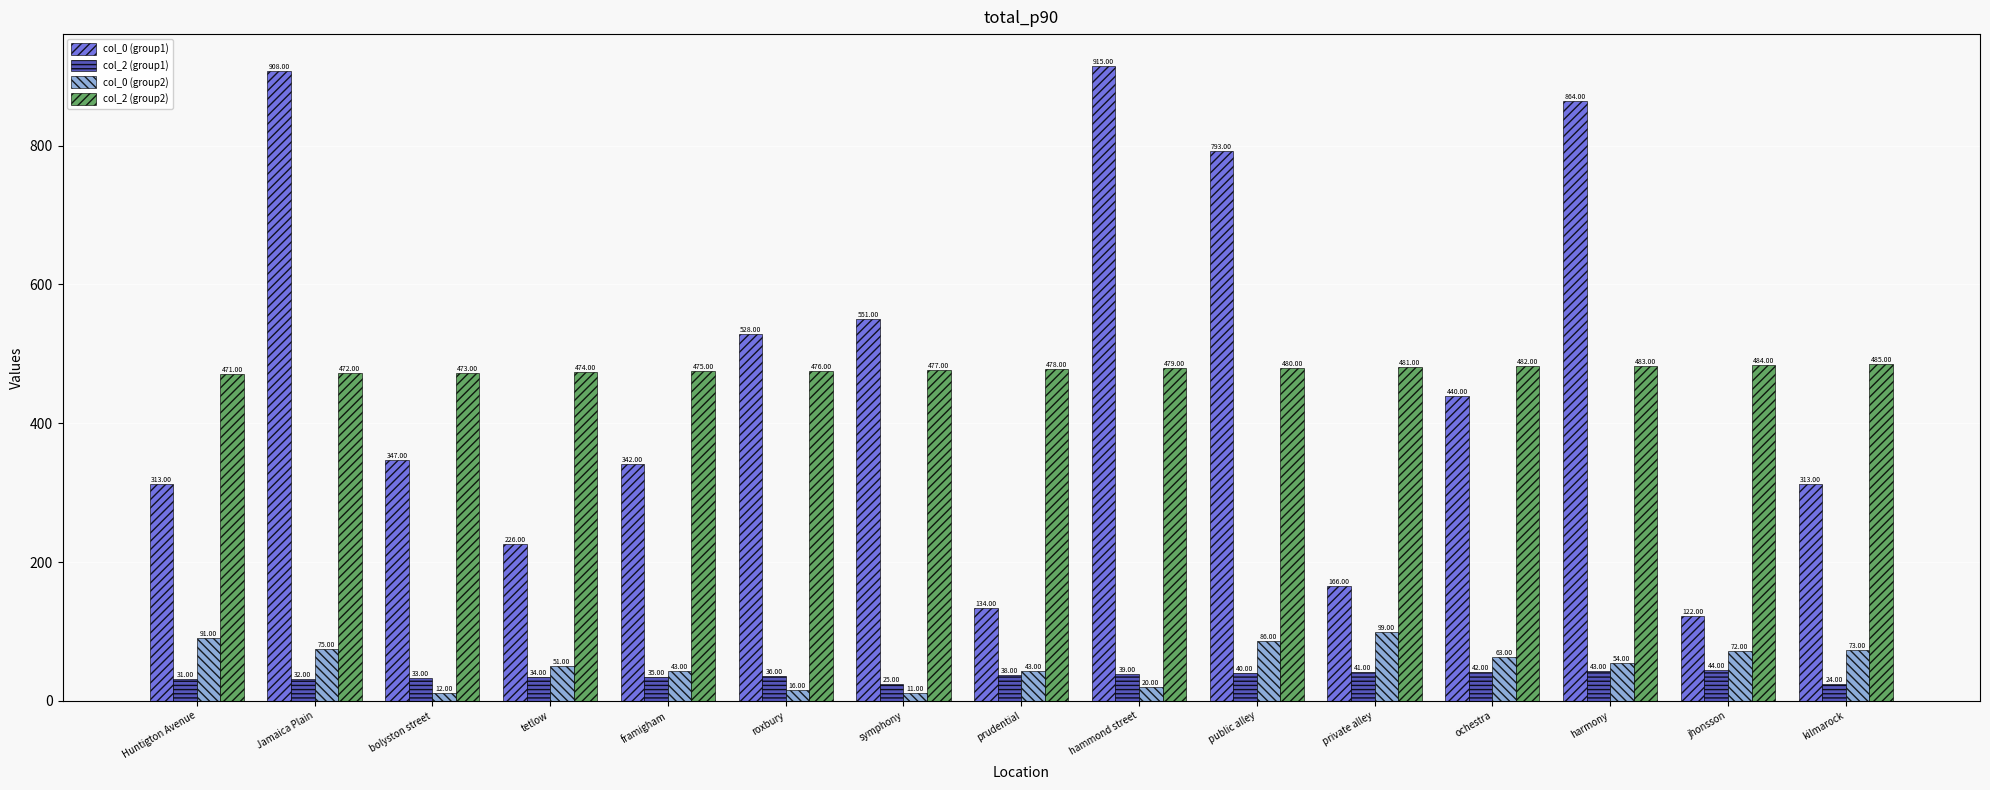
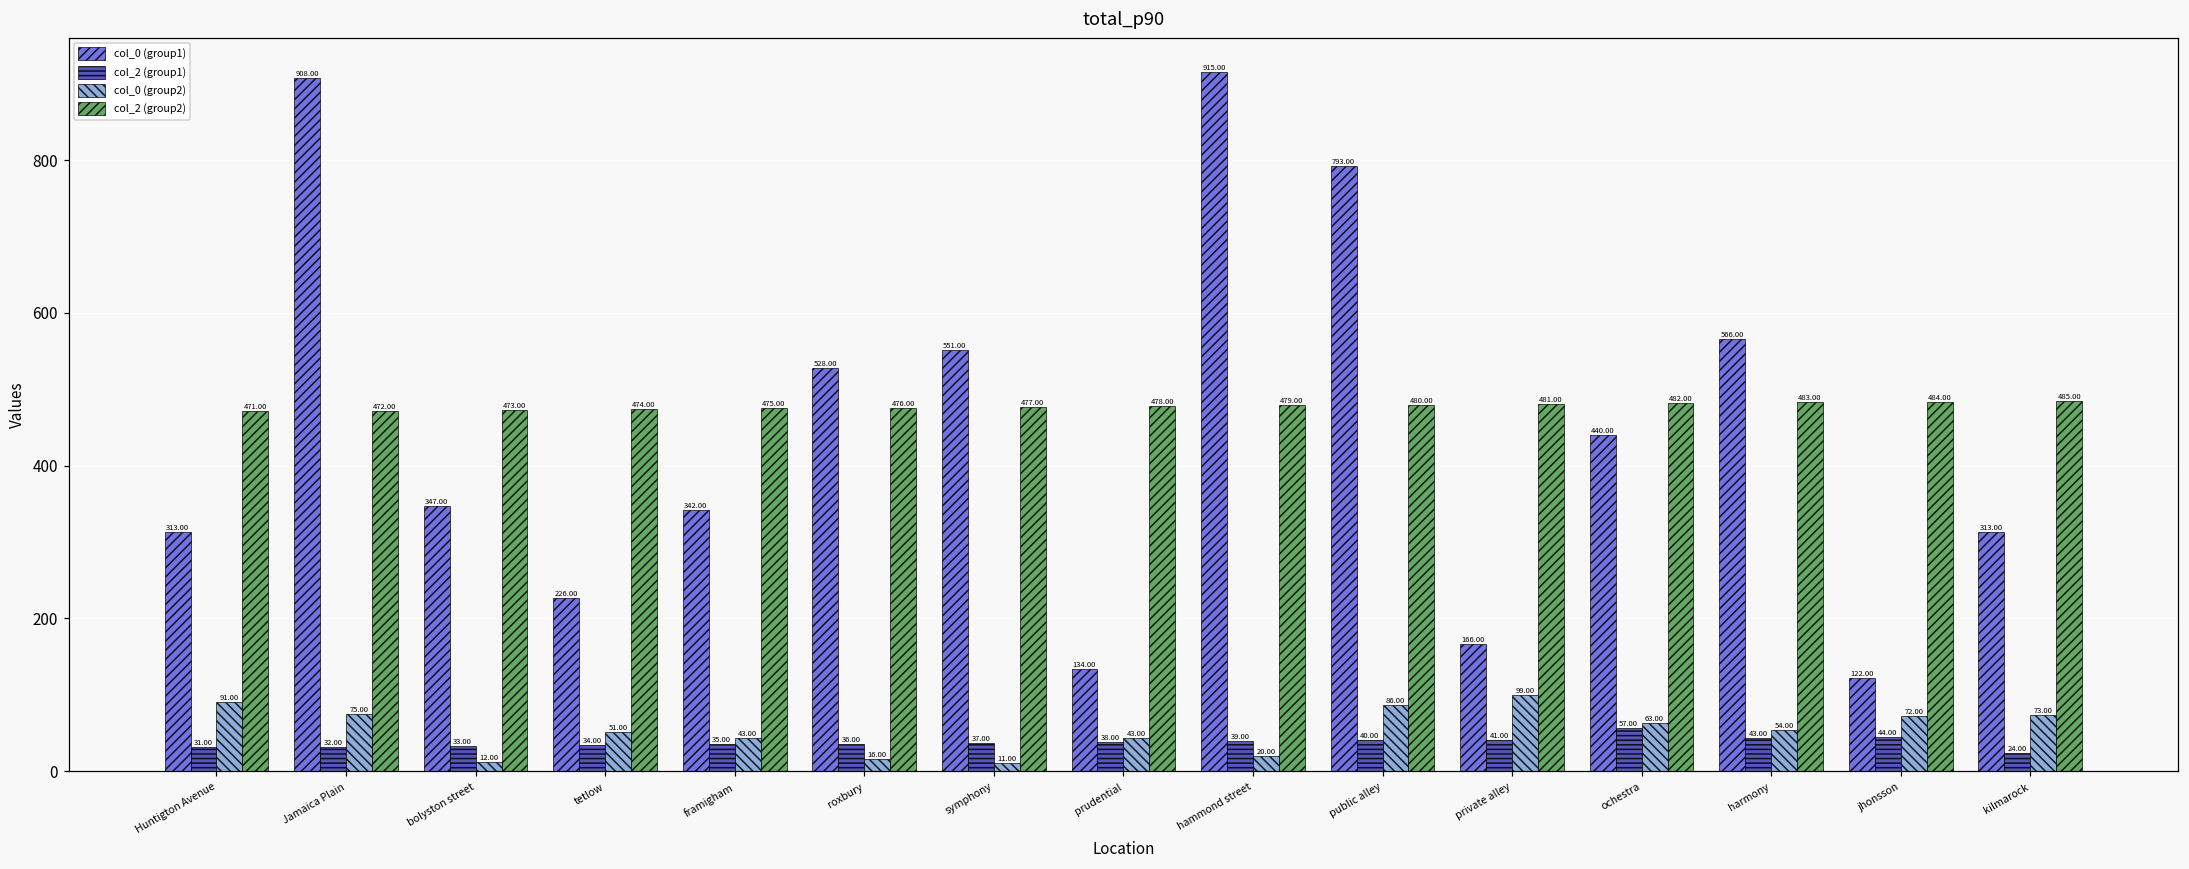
  {
    "col_0 (group1)": {
      "Huntigton Avenue": 313.00,
      "Jamaica Plain": 908.00,
      "bolyston street": 347.00,
      "tetlow": 226.00,
      "framigham": 342.00,
      "roxbury": 528.00,
      "symphony": 551.00,
      "prudential": 134.00,
      "hammond street": 915.00,
      "public alley": 793.00,
      "private alley": 166.00,
      "ochestra": 440.00,
-     "harmony": 864.00,
+     "harmony": 566.00,
      "jhonsson": 122.00,
      "kilmarock": 313.00
    },
    "col_2 (group1)": {
      "Huntigton Avenue": 31.00,
      "Jamaica Plain": 32.00,
      "bolyston street": 33.00,
      "tetlow": 34.00,
      "framigham": 35.00,
      "roxbury": 36.00,
-     "symphony": 25.00,
+     "symphony": 37.00,
      "prudential": 38.00,
      "hammond street": 39.00,
      "public alley": 40.00,
      "private alley": 41.00,
-     "ochestra": 42.00,
+     "ochestra": 57.00,
      "harmony": 43.00,
      "jhonsson": 44.00,
      "kilmarock": 24.00
    },
    "col_0 (group2)": {
      "Huntigton Avenue": 91.00,
      "Jamaica Plain": 75.00,
      "bolyston street": 12.00,
      "tetlow": 51.00,
      "framigham": 43.00,
      "roxbury": 16.00,
      "symphony": 11.00,
      "prudential": 43.00,
      "hammond street": 20.00,
      "public alley": 86.00,
      "private alley": 99.00,
      "ochestra": 63.00,
      "harmony": 54.00,
      "jhonsson": 72.00,
      "kilmarock": 73.00
    },
    "col_2 (group2)": {
      "Huntigton Avenue": 471.00,
      "Jamaica Plain": 472.00,
      "bolyston street": 473.00,
      "tetlow": 474.00,
      "framigham": 475.00,
      "roxbury": 476.00,
      "symphony": 477.00,
      "prudential": 478.00,
      "hammond street": 479.00,
      "public alley": 480.00,
      "private alley": 481.00,
      "ochestra": 482.00,
      "harmony": 483.00,
      "jhonsson": 484.00,
      "kilmarock": 485.00
    }
  }
